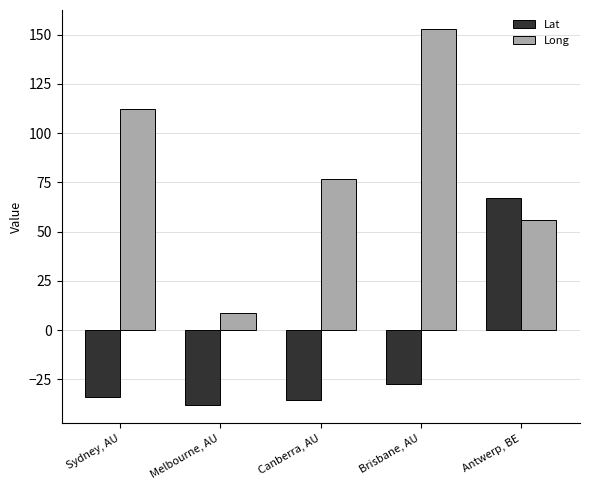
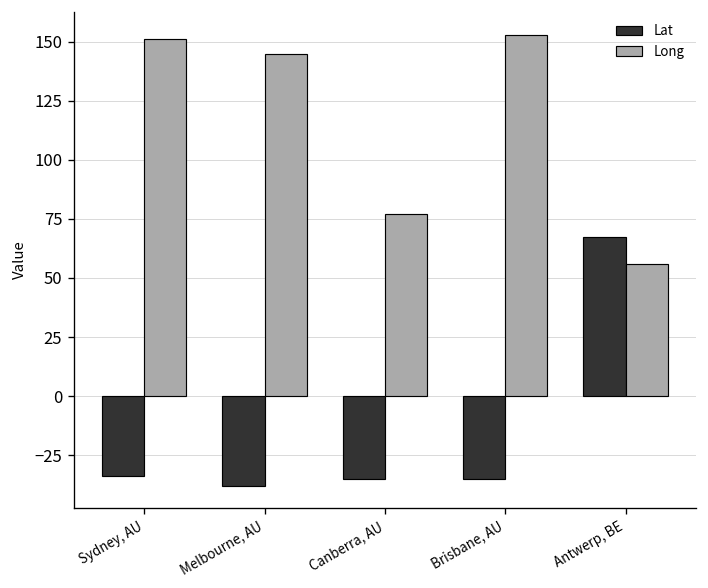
  {
    "Lat": {
      "Sydney, AU": -34,
      "Melbourne, AU": -38,
      "Canberra, AU": -35,
-     "Brisbane, AU": -27,
+     "Brisbane, AU": -35,
      "Antwerp, BE": 67
    },
    "Long": {
-     "Sydney, AU": 113,
-     "Melbourne, AU": 9,
+     "Sydney, AU": 151,
+     "Melbourne, AU": 145,
      "Canberra, AU": 77,
      "Brisbane, AU": 153,
      "Antwerp, BE": 56
    }
  }
